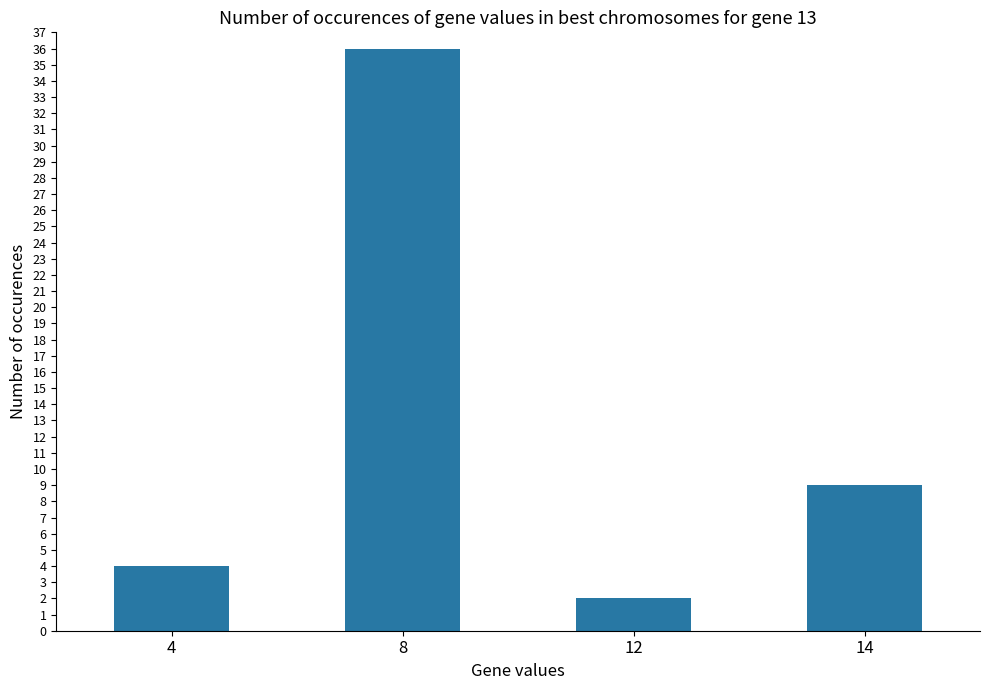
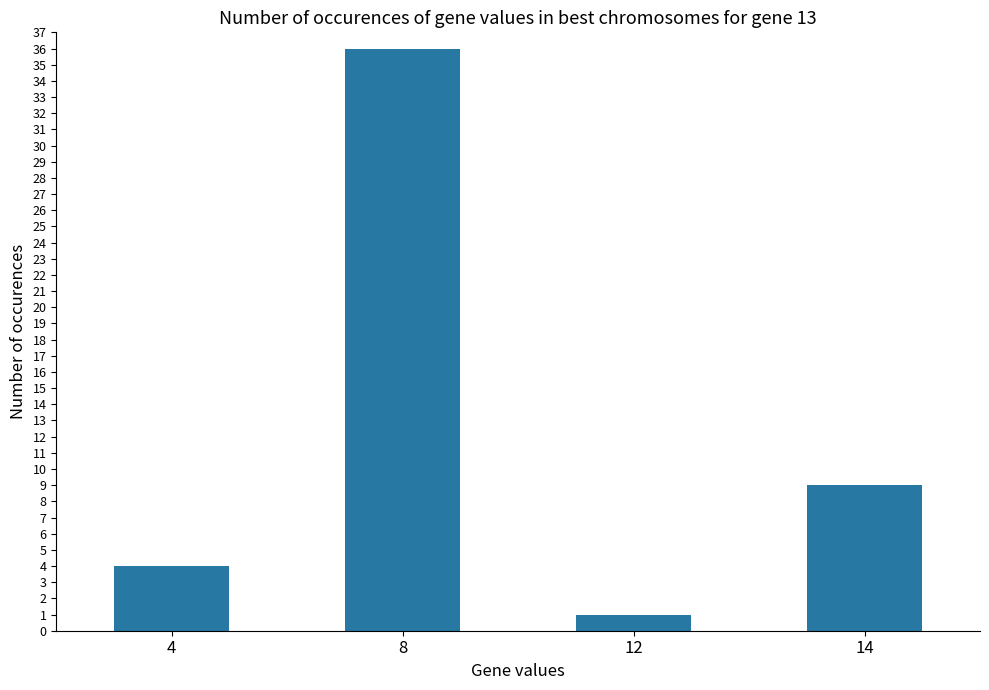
  {
    "4": 4,
    "8": 36,
-   "12": 2,
+   "12": 1,
    "14": 9
  }
